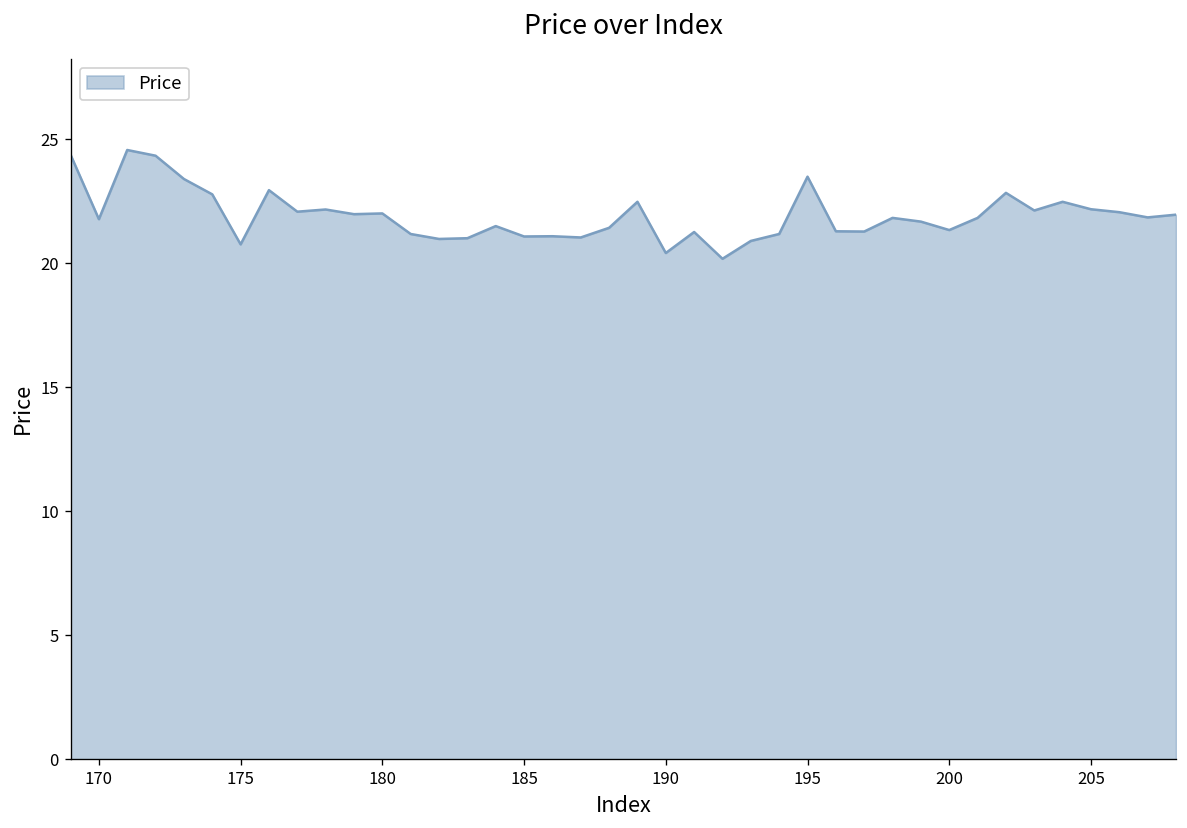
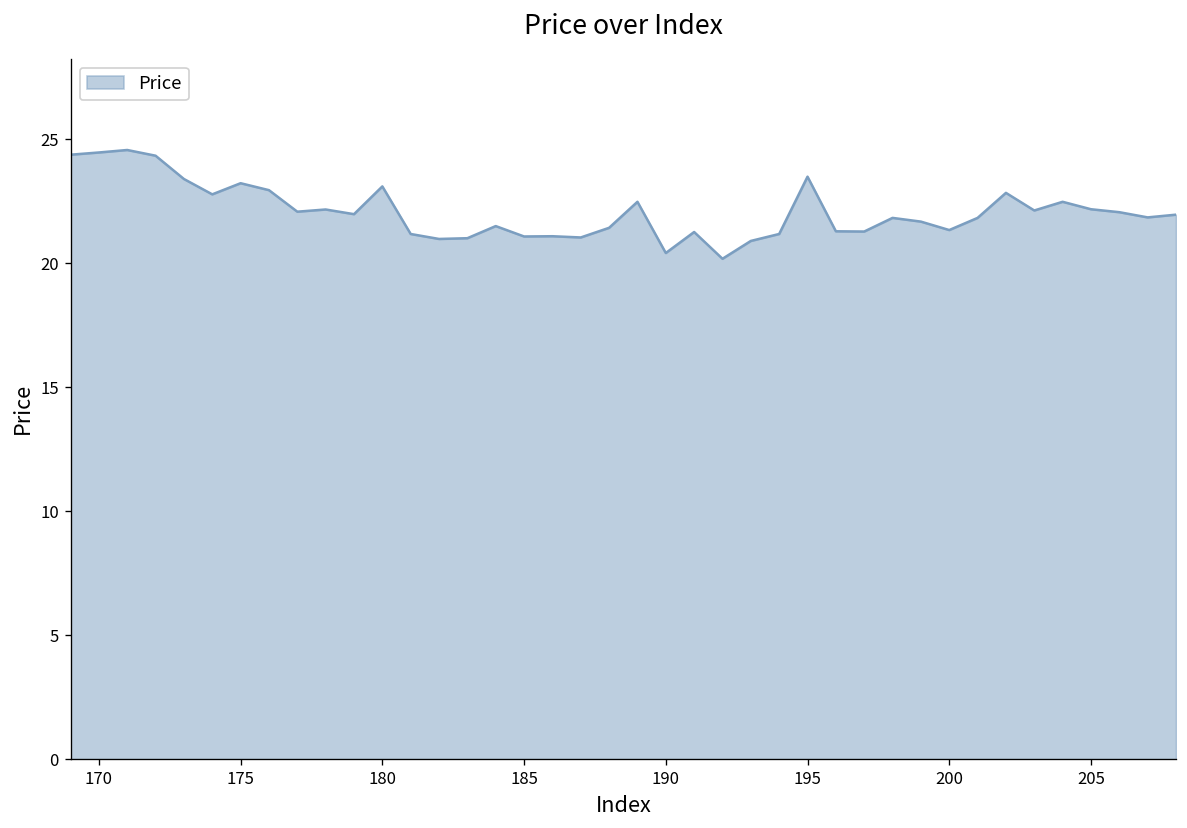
  {
-   "170": 21.8,
-   "175": 20.8,
-   "180": 22.0,
+   "170": 24.5,
+   "175": 23.2,
+   "180": 23.1,
    "185": 21.1,
    "190": 20.4,
    "195": 23.5,
    "200": 21.3,
    "205": 22.2
  }
